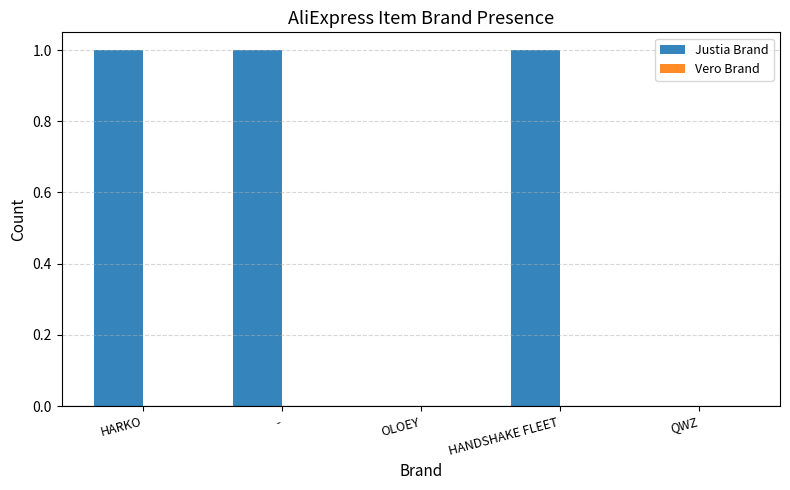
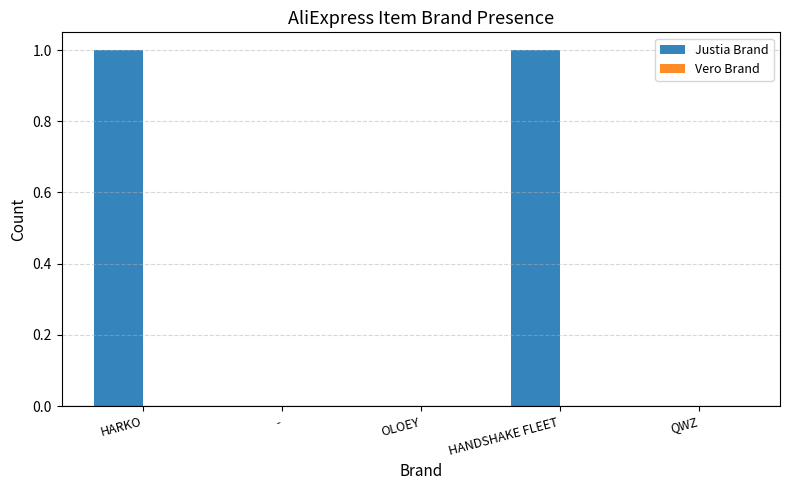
  {
    "Justia Brand": {
      "HARKO": 1,
-     "-": 1,
+     "-": 0,
      "OLOEY": 0,
      "HANDSHAKE FLEET": 1,
      "QWZ": 0
    },
    "Vero Brand": {
      "HARKO": 0,
      "-": 0,
      "OLOEY": 0,
      "HANDSHAKE FLEET": 0,
      "QWZ": 0
    }
  }
